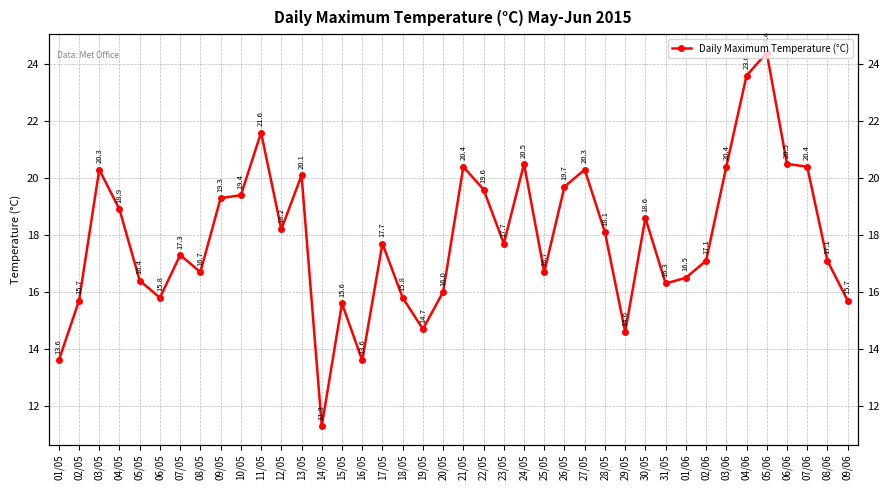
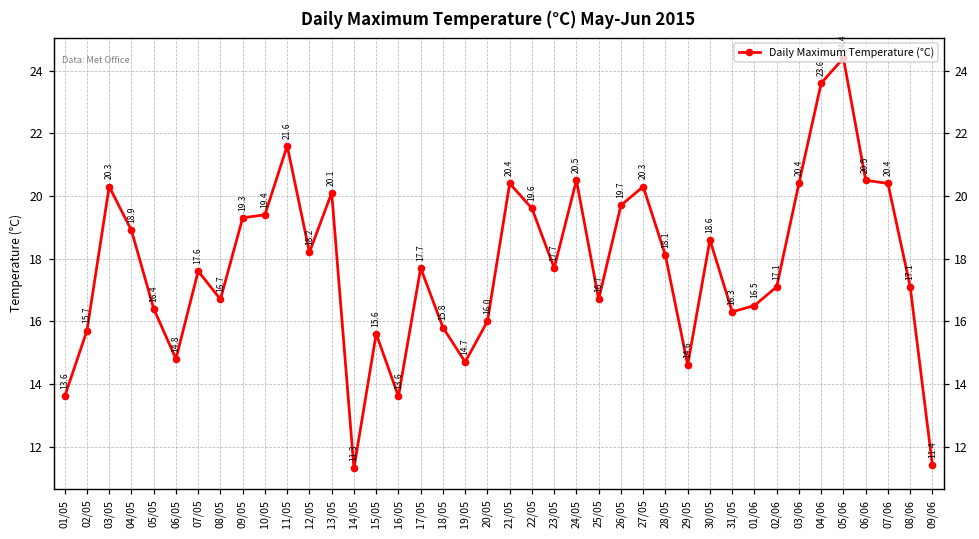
  {
    "01/05": 13.6,
    "02/05": 15.7,
    "03/05": 20.3,
    "04/05": 18.9,
    "05/05": 16.4,
-   "06/05": 15.8,
-   "07/05": 17.3,
+   "06/05": 14.8,
+   "07/05": 17.6,
    "08/05": 16.7,
    "09/05": 19.3,
    "10/05": 19.4,
    "11/05": 21.6,
    "12/05": 18.2,
    "13/05": 20.1,
    "14/05": 11.3,
    "15/05": 15.6,
    "16/05": 13.6,
    "17/05": 17.7,
    "18/05": 15.8,
    "19/05": 14.7,
    "20/05": 16.0,
    "21/05": 20.4,
    "22/05": 19.6,
    "23/05": 17.7,
    "24/05": 20.5,
    "25/05": 16.7,
    "26/05": 19.7,
    "27/05": 20.3,
    "28/05": 18.1,
    "29/05": 14.6,
    "30/05": 18.6,
    "31/05": 16.3,
    "01/06": 16.5,
    "02/06": 17.1,
    "03/06": 20.4,
    "06/06": 20.5,
    "07/06": 20.4,
    "08/06": 17.1,
-   "09/06": 15.7
+   "09/06": 11.4
  }
